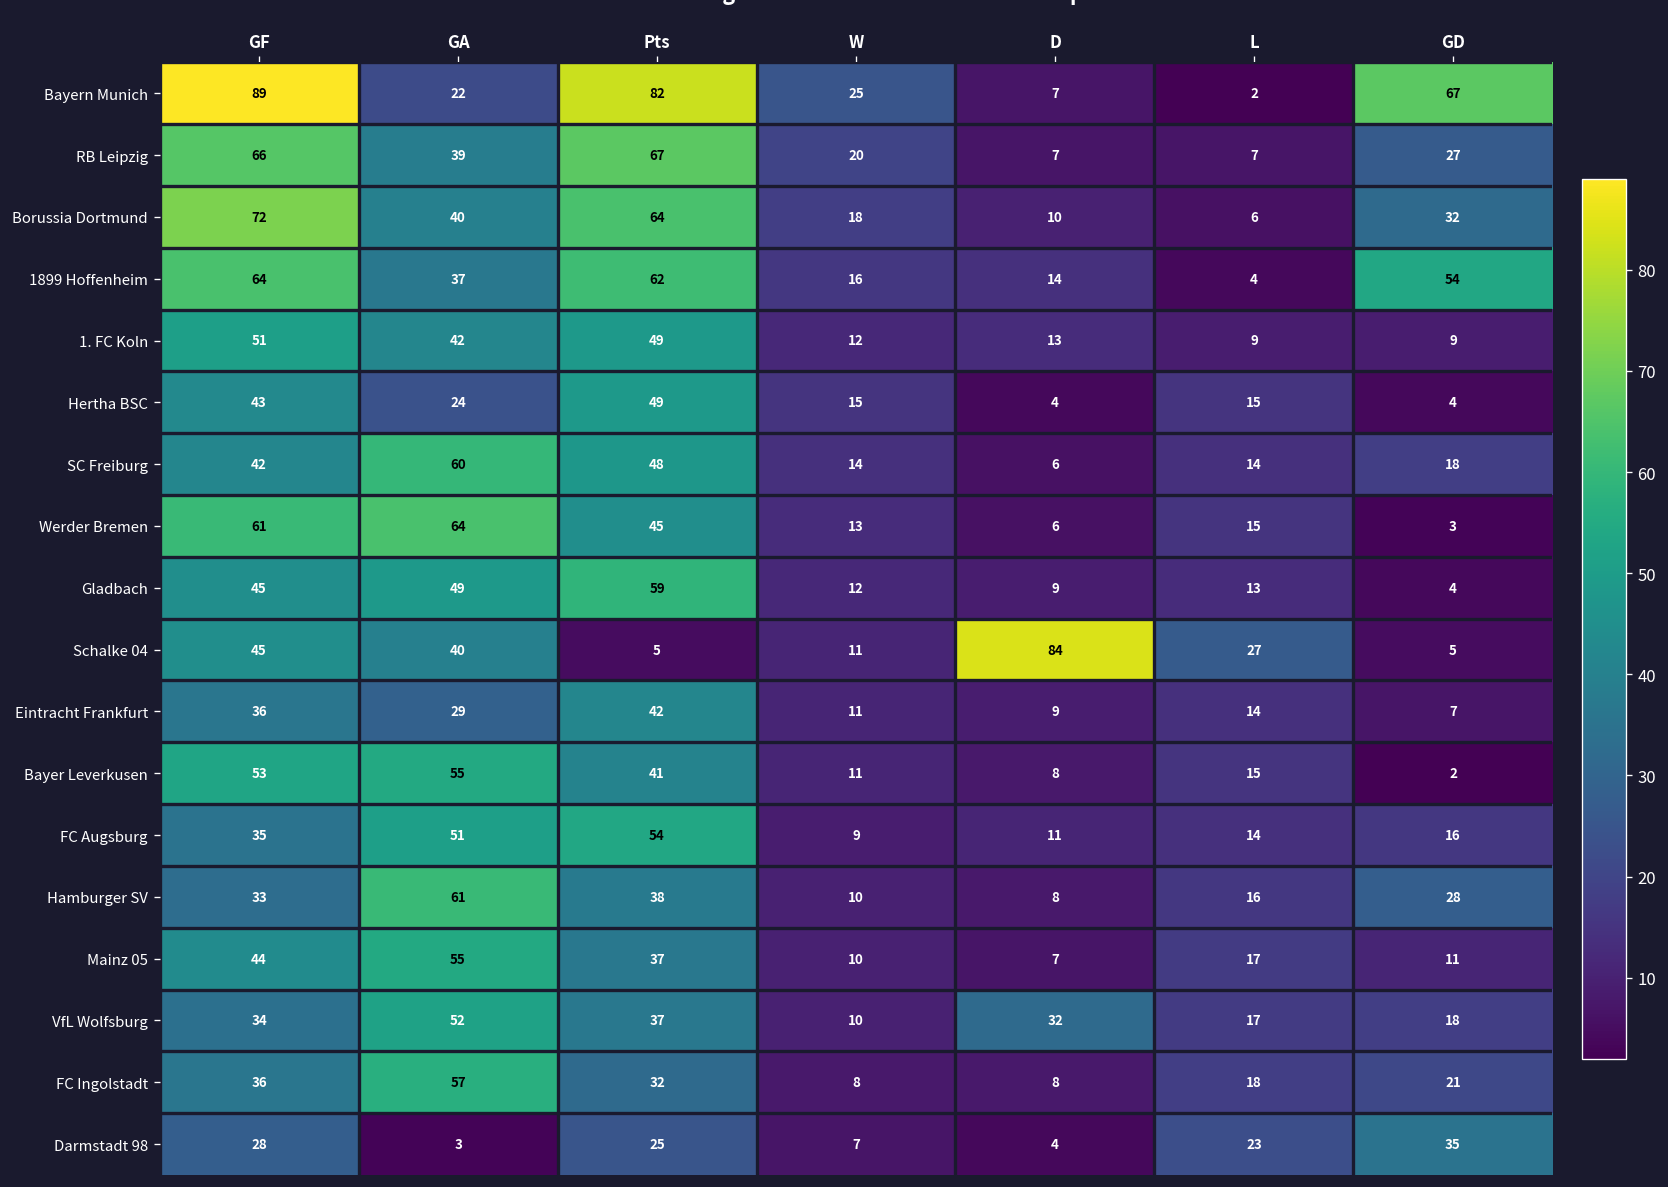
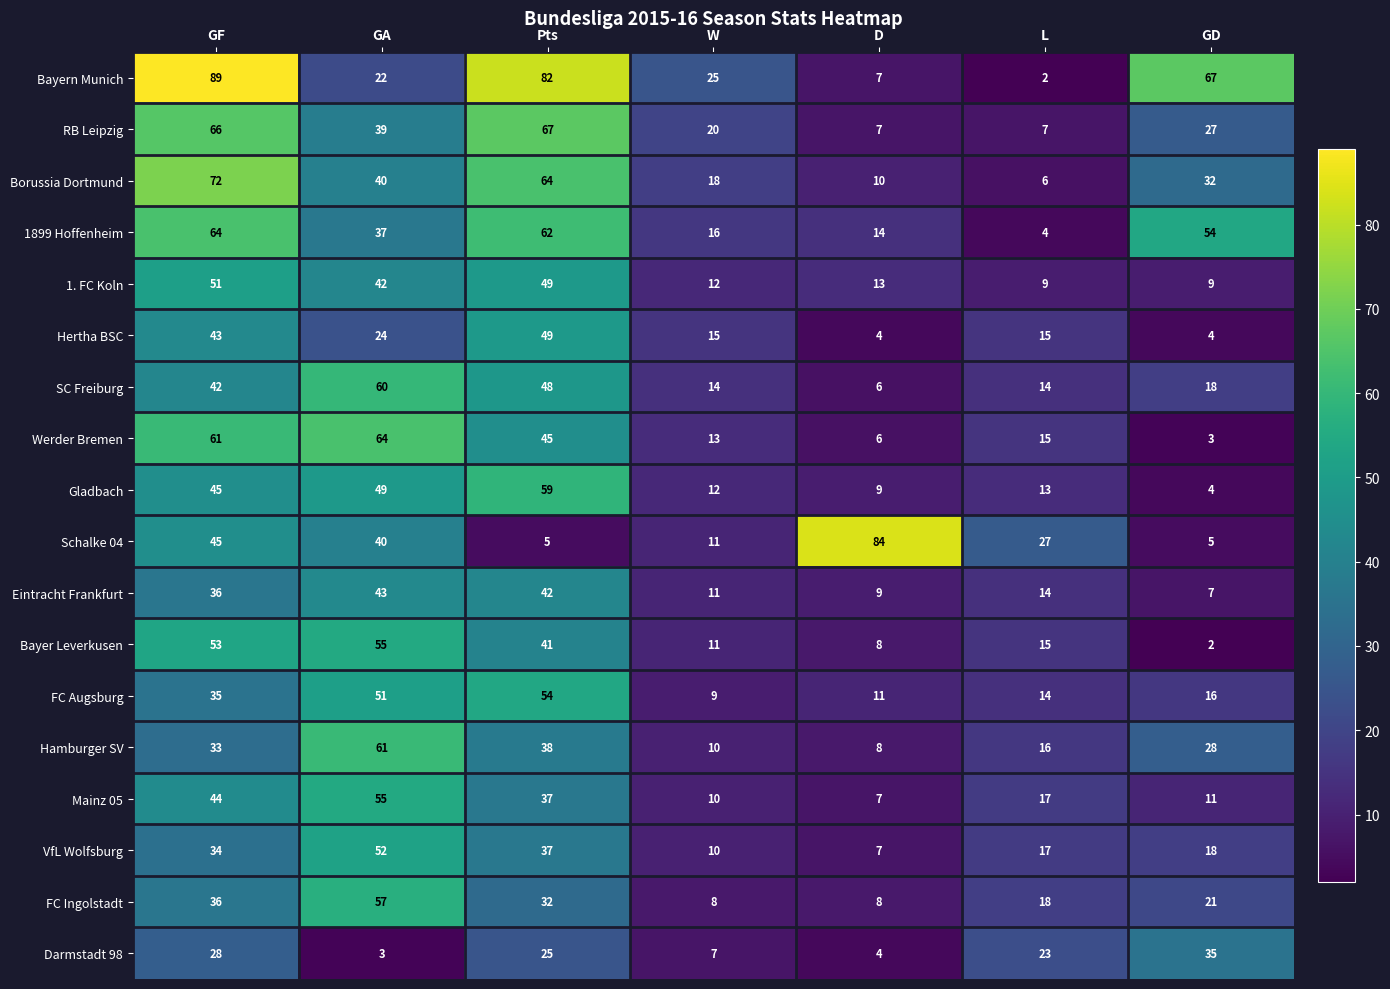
  {
    "Bayern Munich": {
      "GF": 89,
      "GA": 22,
      "Pts": 82,
      "W": 25,
      "D": 7,
      "L": 2,
      "GD": 67
    },
    "RB Leipzig": {
      "GF": 66,
      "GA": 39,
      "Pts": 67,
      "W": 20,
      "D": 7,
      "L": 7,
      "GD": 27
    },
    "Borussia Dortmund": {
      "GF": 72,
      "GA": 40,
      "Pts": 64,
      "W": 18,
      "D": 10,
      "L": 6,
      "GD": 32
    },
    "1899 Hoffenheim": {
      "GF": 64,
      "GA": 37,
      "Pts": 62,
      "W": 16,
      "D": 14,
      "L": 4,
      "GD": 54
    },
    "1. FC Koln": {
      "GF": 51,
      "GA": 42,
      "Pts": 49,
      "W": 12,
      "D": 13,
      "L": 9,
      "GD": 9
    },
    "Hertha BSC": {
      "GF": 43,
      "GA": 24,
      "Pts": 49,
      "W": 15,
      "D": 4,
      "L": 15,
      "GD": 4
    },
    "SC Freiburg": {
      "GF": 42,
      "GA": 60,
      "Pts": 48,
      "W": 14,
      "D": 6,
      "L": 14,
      "GD": 18
    },
    "Werder Bremen": {
      "GF": 61,
      "GA": 64,
      "Pts": 45,
      "W": 13,
      "D": 6,
      "L": 15,
      "GD": 3
    },
    "Gladbach": {
      "GF": 45,
      "GA": 49,
      "Pts": 59,
      "W": 12,
      "D": 9,
      "L": 13,
      "GD": 4
    },
    "Schalke 04": {
      "GF": 45,
      "GA": 40,
      "Pts": 5,
      "W": 11,
      "D": 84,
      "L": 27,
      "GD": 5
    },
    "Eintracht Frankfurt": {
      "GF": 36,
-     "GA": 29,
+     "GA": 43,
      "Pts": 42,
      "W": 11,
      "D": 9,
      "L": 14,
      "GD": 7
    },
    "Bayer Leverkusen": {
      "GF": 53,
      "GA": 55,
      "Pts": 41,
      "W": 11,
      "D": 8,
      "L": 15,
      "GD": 2
    },
    "FC Augsburg": {
      "GF": 35,
      "GA": 51,
      "Pts": 54,
      "W": 9,
      "D": 11,
      "L": 14,
      "GD": 16
    },
    "Hamburger SV": {
      "GF": 33,
      "GA": 61,
      "Pts": 38,
      "W": 10,
      "D": 8,
      "L": 16,
      "GD": 28
    },
    "Mainz 05": {
      "GF": 44,
      "GA": 55,
      "Pts": 37,
      "W": 10,
      "D": 7,
      "L": 17,
      "GD": 11
    },
    "VfL Wolfsburg": {
      "GF": 34,
      "GA": 52,
      "Pts": 37,
      "W": 10,
-     "D": 32,
+     "D": 7,
      "L": 17,
      "GD": 18
    },
    "FC Ingolstadt": {
      "GF": 36,
      "GA": 57,
      "Pts": 32,
      "W": 8,
      "D": 8,
      "L": 18,
      "GD": 21
    },
    "Darmstadt 98": {
      "GF": 28,
      "GA": 3,
      "Pts": 25,
      "W": 7,
      "D": 4,
      "L": 23,
      "GD": 35
    }
  }
